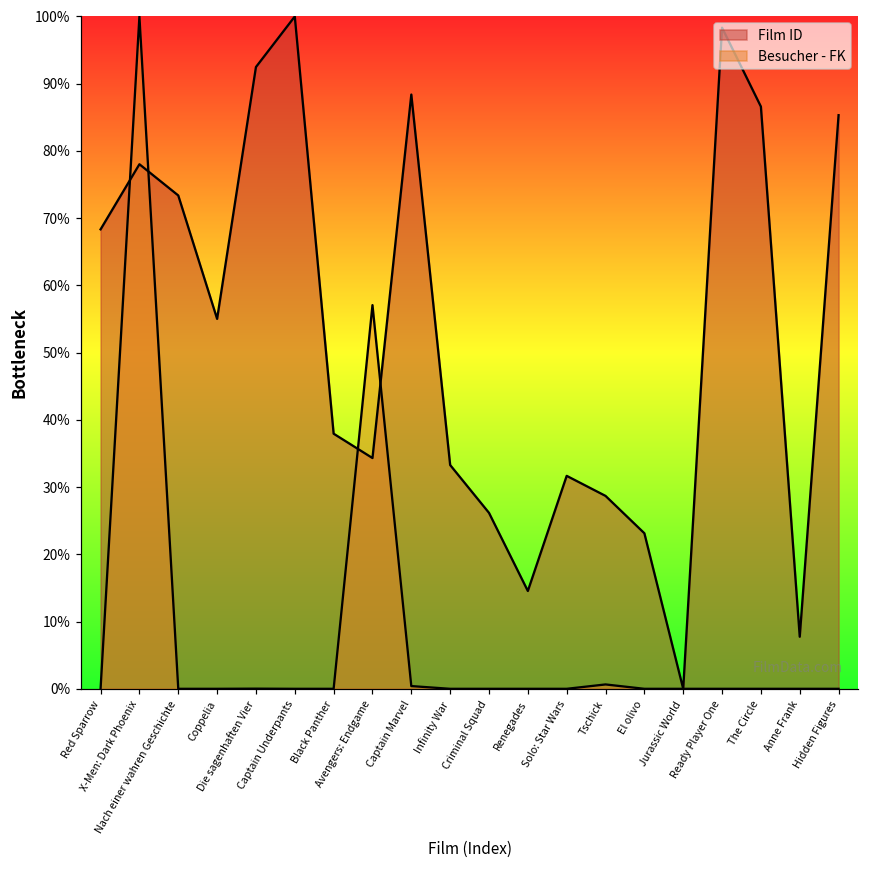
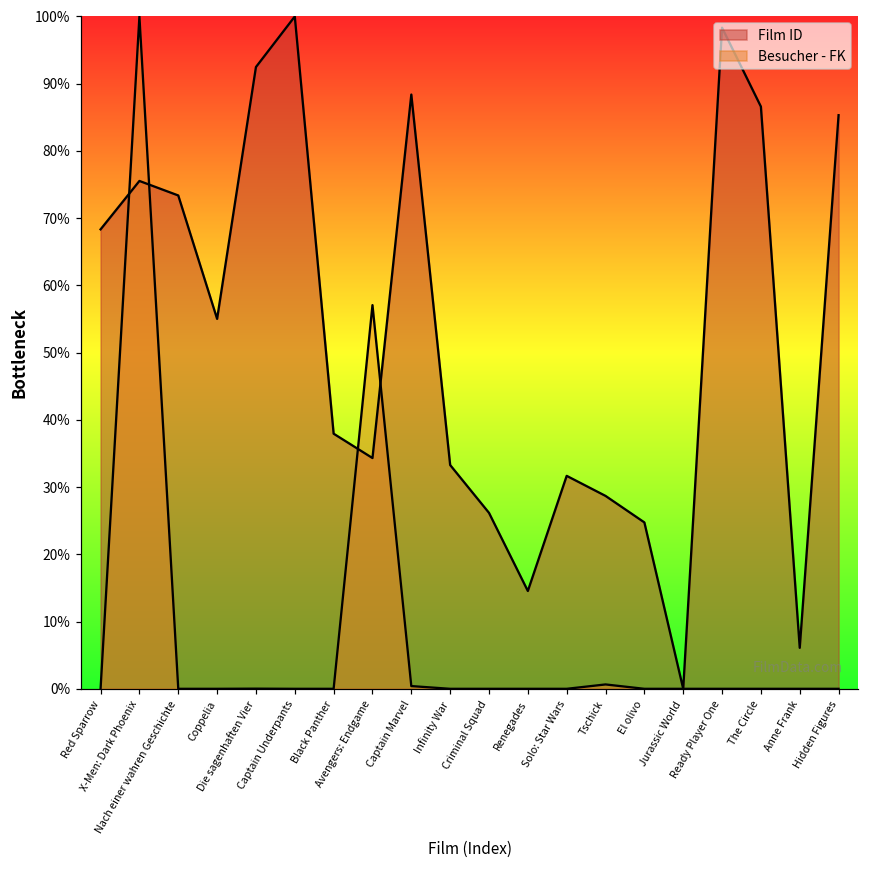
  {
    "Film ID": {
      "Red Sparrow": "68%",
-     "X-Men: Dark Phoenix": "78%",
+     "X-Men: Dark Phoenix": "76%",
      "Nach einer wahren Geschichte": "73%",
      "Coppelia": "55%",
      "Die sagenhaften Vier": "92%",
      "Captain Underpants": "100%",
      "Black Panther": "38%",
      "Avengers: Endgame": "34%",
      "Captain Marvel": "88%",
      "Infinity War": "33%",
      "Criminal Squad": "26%",
      "Renegades": "15%",
      "Solo: Star Wars": "32%",
      "Tschick": "29%",
-     "El olivo": "23%",
+     "El olivo": "25%",
      "The Circle": "87%",
-     "Anne Frank": "8%",
+     "Anne Frank": "6%",
      "Hidden Figures": "85%"
    },
    "Besucher - FK": {
      "Red Sparrow": "0%",
      "X-Men: Dark Phoenix": "100%",
      "Nach einer wahren Geschichte": "0%",
      "Coppelia": "0%",
      "Die sagenhaften Vier": "0%",
      "Captain Underpants": "0%",
      "Black Panther": "0%",
      "Avengers: Endgame": "57%",
      "Captain Marvel": "0%",
      "Infinity War": "0%",
      "Criminal Squad": "0%",
      "Renegades": "0%",
      "Solo: Star Wars": "0%",
      "Tschick": "1%",
      "El olivo": "0%",
      "Ready Player One": "0%",
      "The Circle": "0%",
      "Anne Frank": "0%",
      "Hidden Figures": "0%"
    }
  }
